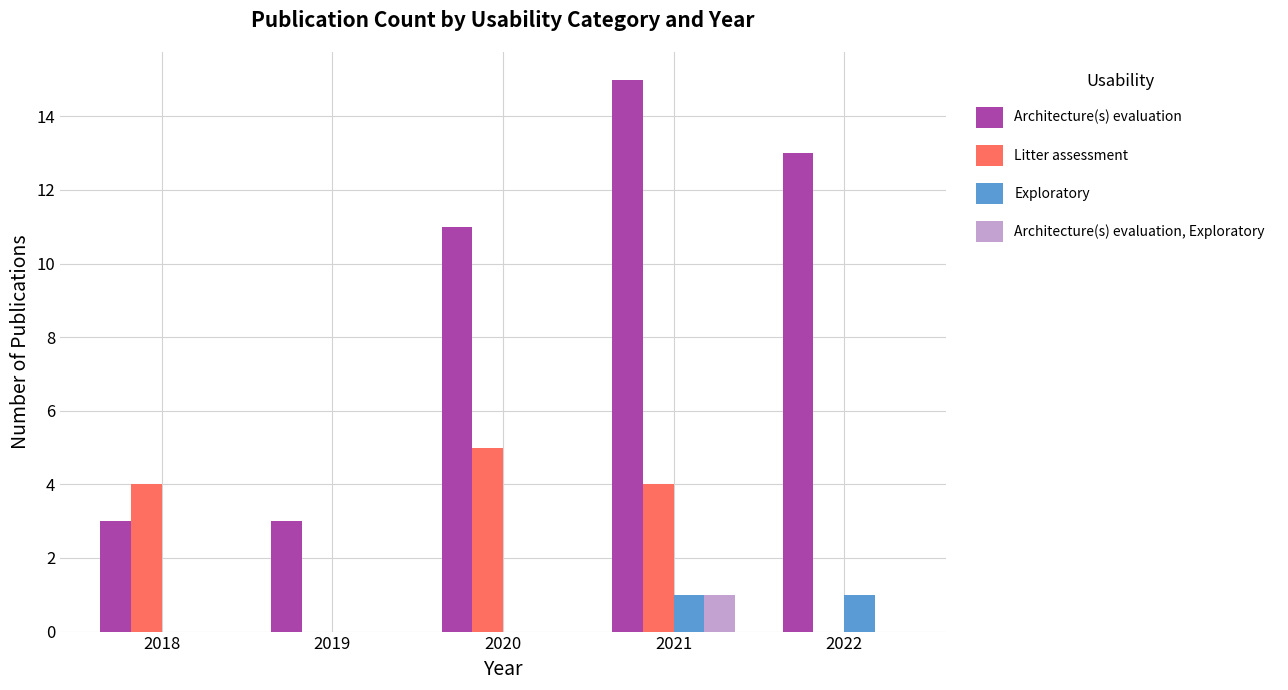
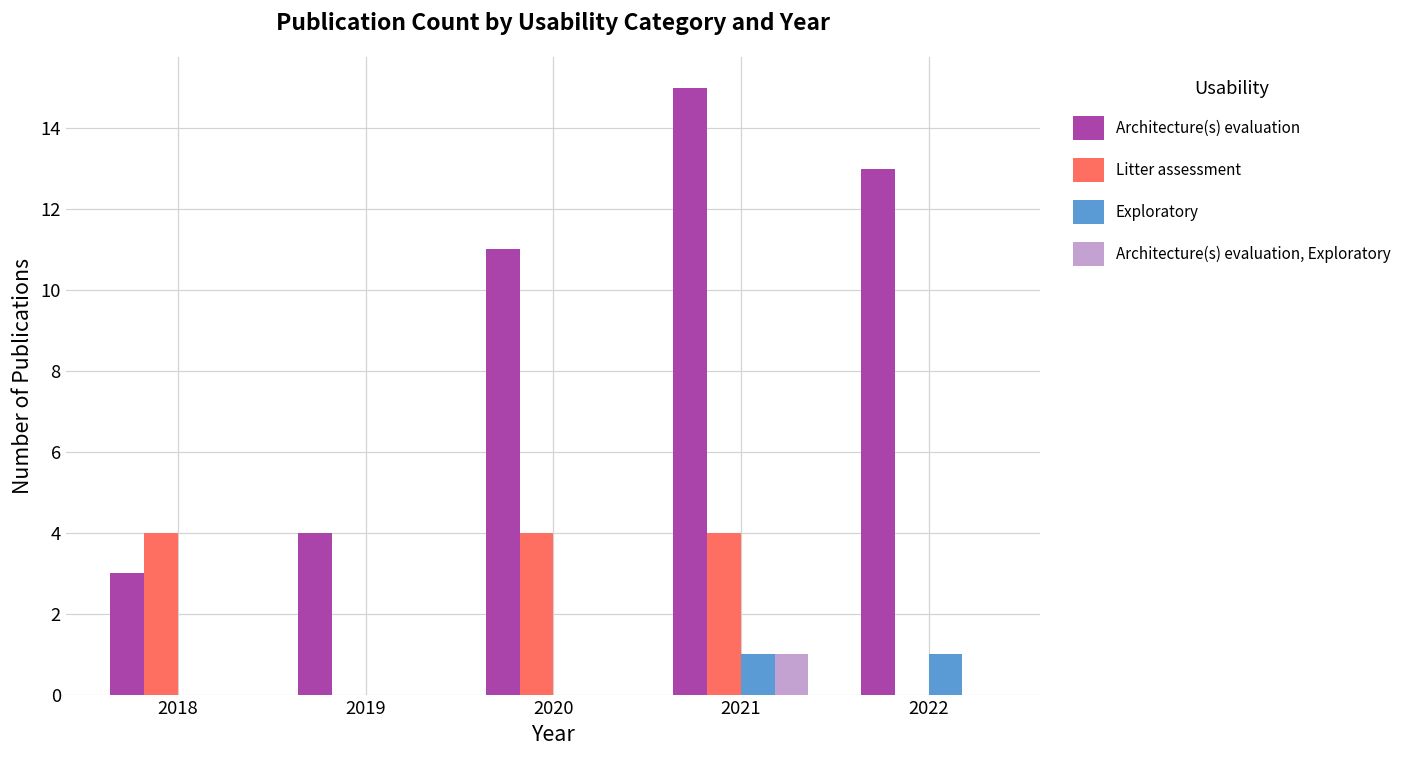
  {
    "Architecture(s) evaluation": {
      "2018": 3,
-     "2019": 3,
+     "2019": 4,
      "2020": 11,
      "2021": 15,
      "2022": 13
    },
    "Litter assessment": {
      "2018": 4,
      "2019": 0,
-     "2020": 5,
+     "2020": 4,
      "2021": 4,
      "2022": 0
    },
    "Exploratory": {
      "2018": 0,
      "2019": 0,
      "2020": 0,
      "2021": 1,
      "2022": 1
    },
    "Architecture(s) evaluation, Exploratory": {
      "2018": 0,
      "2019": 0,
      "2020": 0,
      "2021": 1,
      "2022": 0
    }
  }
